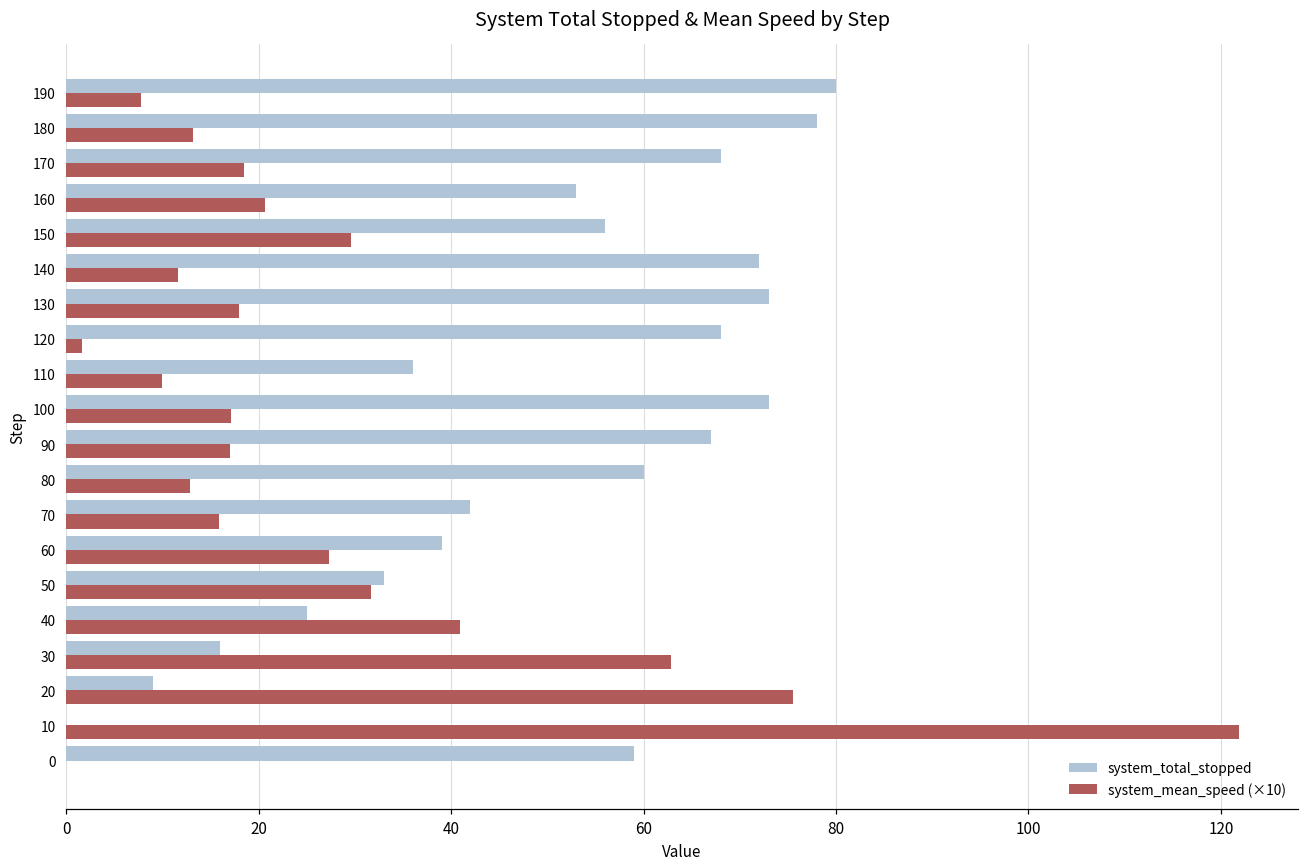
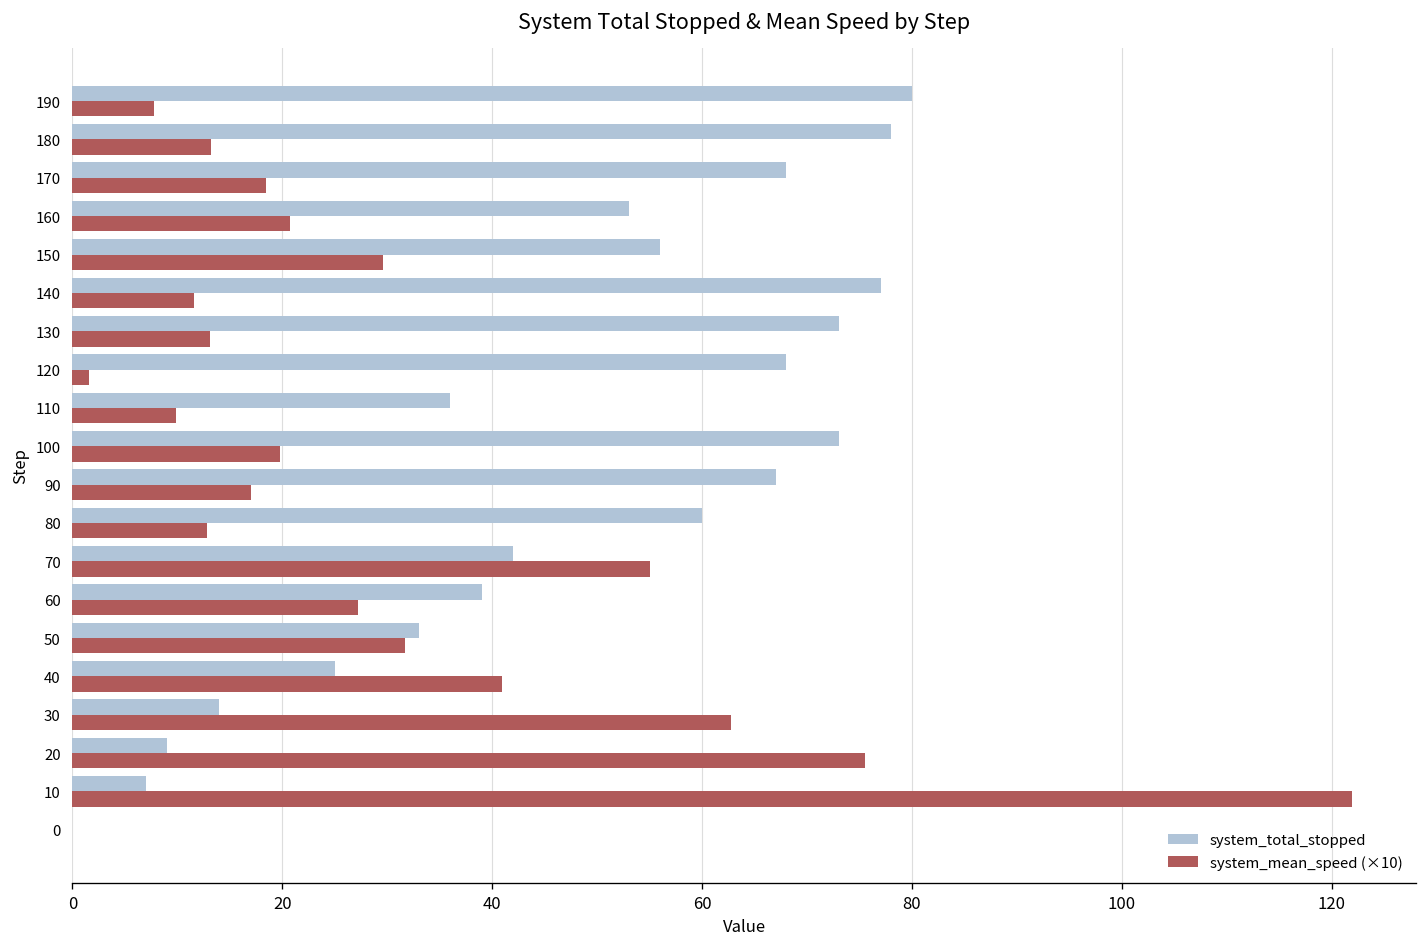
  {
    "system_total_stopped": {
      "190": 80,
      "180": 78,
      "170": 68,
      "160": 53,
      "150": 56,
-     "140": 72,
+     "140": 77,
      "130": 73,
      "120": 68,
      "110": 36,
      "100": 73,
      "90": 67,
      "80": 60,
      "70": 42,
      "60": 39,
      "50": 33,
      "40": 25,
-     "30": 16,
+     "30": 14,
      "20": 9,
-     "10": 0,
-     "0": 59
+     "10": 7,
+     "0": 0
    },
    "system_mean_speed (×10)": {
      "190": 8,
      "180": 13,
      "170": 18,
      "160": 21,
      "150": 30,
      "140": 12,
-     "130": 18,
+     "130": 13,
      "120": 2,
      "110": 10,
-     "100": 17,
+     "100": 20,
      "90": 17,
      "80": 13,
-     "70": 16,
+     "70": 55,
      "60": 27,
      "50": 32,
      "40": 41,
      "30": 63,
      "20": 75,
      "10": 122,
      "0": 0
    }
  }
